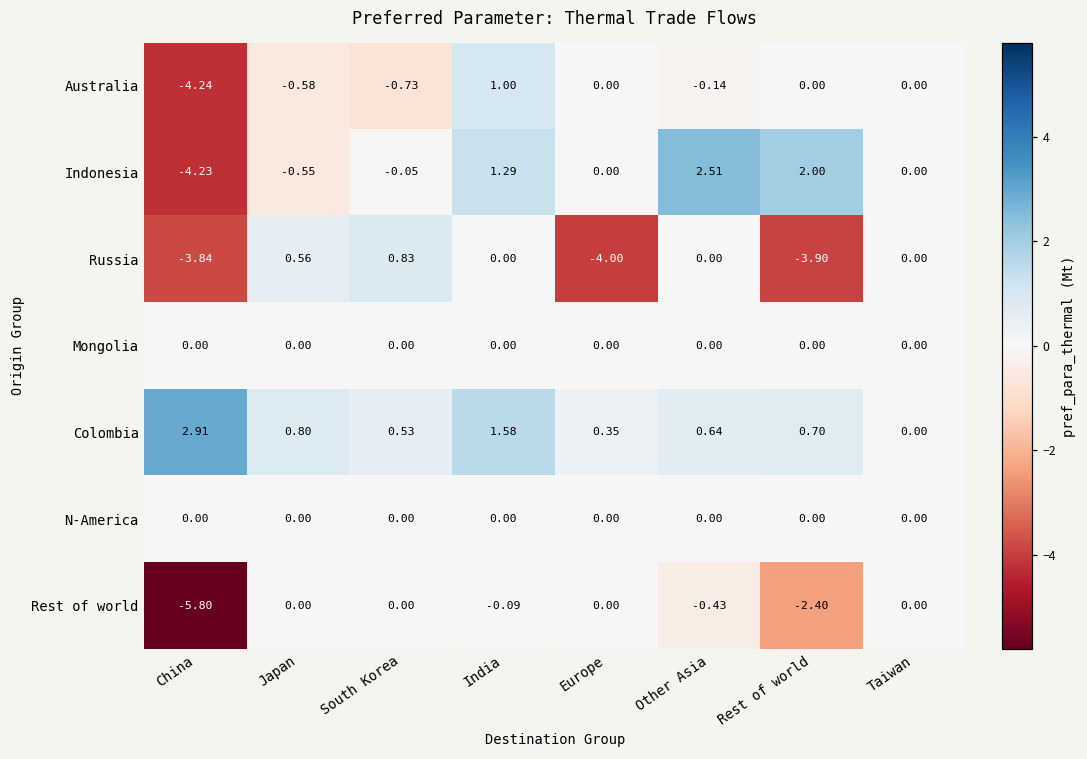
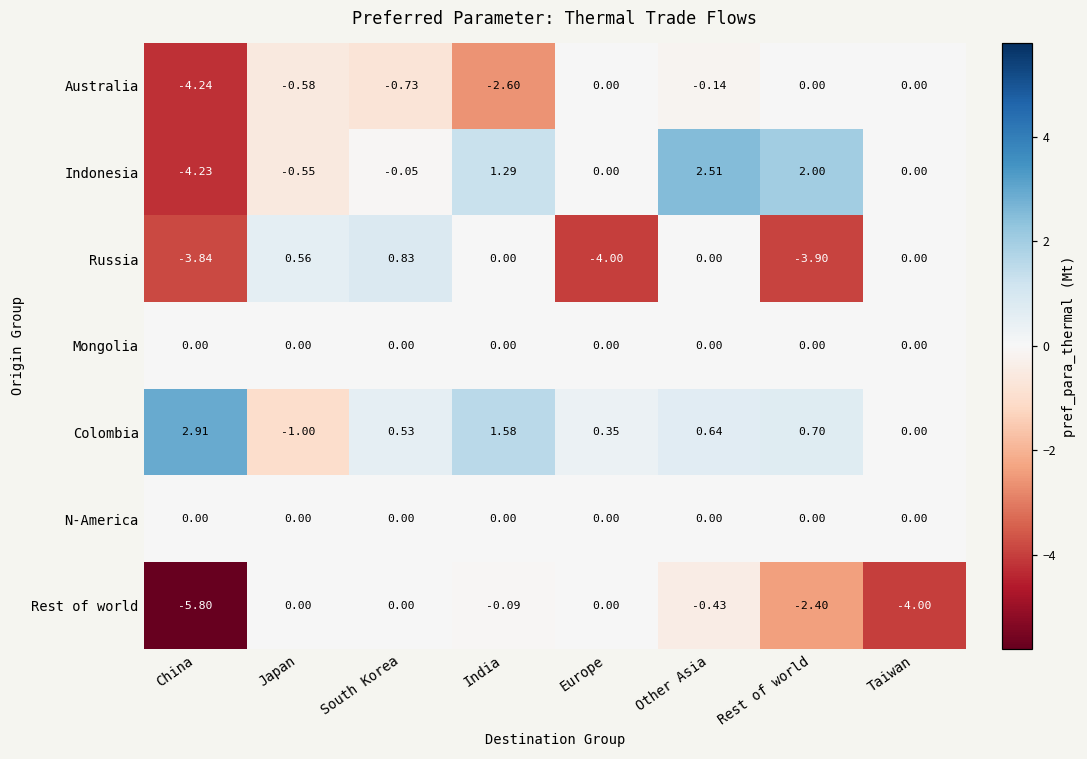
  {
    "Australia": {
      "China": -4.24,
      "Japan": -0.58,
      "South Korea": -0.73,
-     "India": 1.00,
+     "India": -2.60,
      "Europe": 0.00,
      "Other Asia": -0.14,
      "Rest of world": 0.00,
      "Taiwan": 0.00
    },
    "Indonesia": {
      "China": -4.23,
      "Japan": -0.55,
      "South Korea": -0.05,
      "India": 1.29,
      "Europe": 0.00,
      "Other Asia": 2.51,
      "Rest of world": 2.00,
      "Taiwan": 0.00
    },
    "Russia": {
      "China": -3.84,
      "Japan": 0.56,
      "South Korea": 0.83,
      "India": 0.00,
      "Europe": -4.00,
      "Other Asia": 0.00,
      "Rest of world": -3.90,
      "Taiwan": 0.00
    },
    "Mongolia": {
      "China": 0.00,
      "Japan": 0.00,
      "South Korea": 0.00,
      "India": 0.00,
      "Europe": 0.00,
      "Other Asia": 0.00,
      "Rest of world": 0.00,
      "Taiwan": 0.00
    },
    "Colombia": {
      "China": 2.91,
-     "Japan": 0.80,
+     "Japan": -1.00,
      "South Korea": 0.53,
      "India": 1.58,
      "Europe": 0.35,
      "Other Asia": 0.64,
      "Rest of world": 0.70,
      "Taiwan": 0.00
    },
    "N-America": {
      "China": 0.00,
      "Japan": 0.00,
      "South Korea": 0.00,
      "India": 0.00,
      "Europe": 0.00,
      "Other Asia": 0.00,
      "Rest of world": 0.00,
      "Taiwan": 0.00
    },
    "Rest of world": {
      "China": -5.80,
      "Japan": 0.00,
      "South Korea": 0.00,
      "India": -0.09,
      "Europe": 0.00,
      "Other Asia": -0.43,
      "Rest of world": -2.40,
-     "Taiwan": 0.00
+     "Taiwan": -4.00
    }
  }
